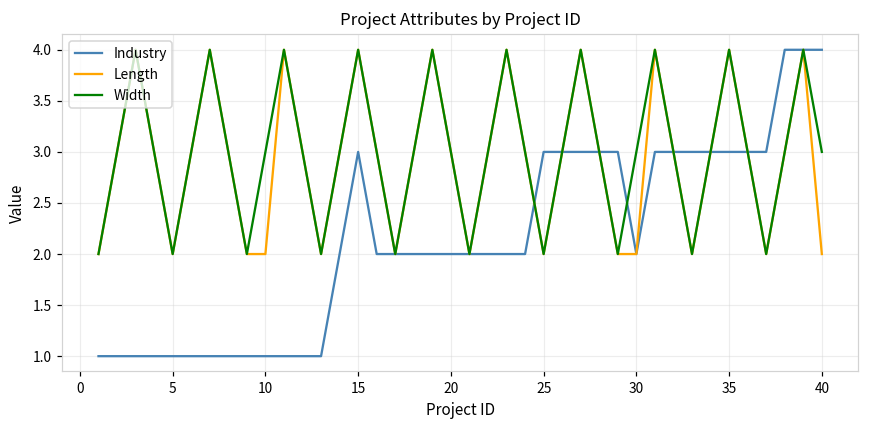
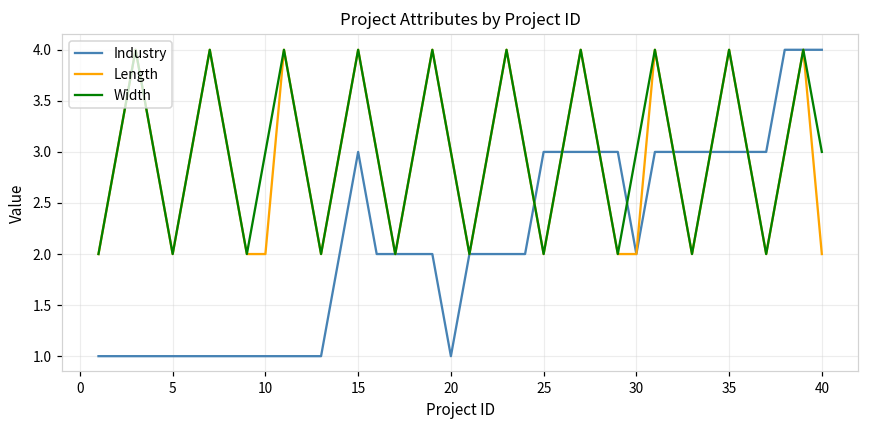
  {
    "Industry": {
      "5": 1,
      "10": 1,
      "15": 3,
-     "20": 2,
+     "20": 1,
      "25": 3,
      "35": 3,
      "40": 4
    },
    "Length": {
      "10": 2,
      "40": 2
    },
    "Width": {
      "10": 3,
      "30": 3,
      "40": 3
    }
  }
